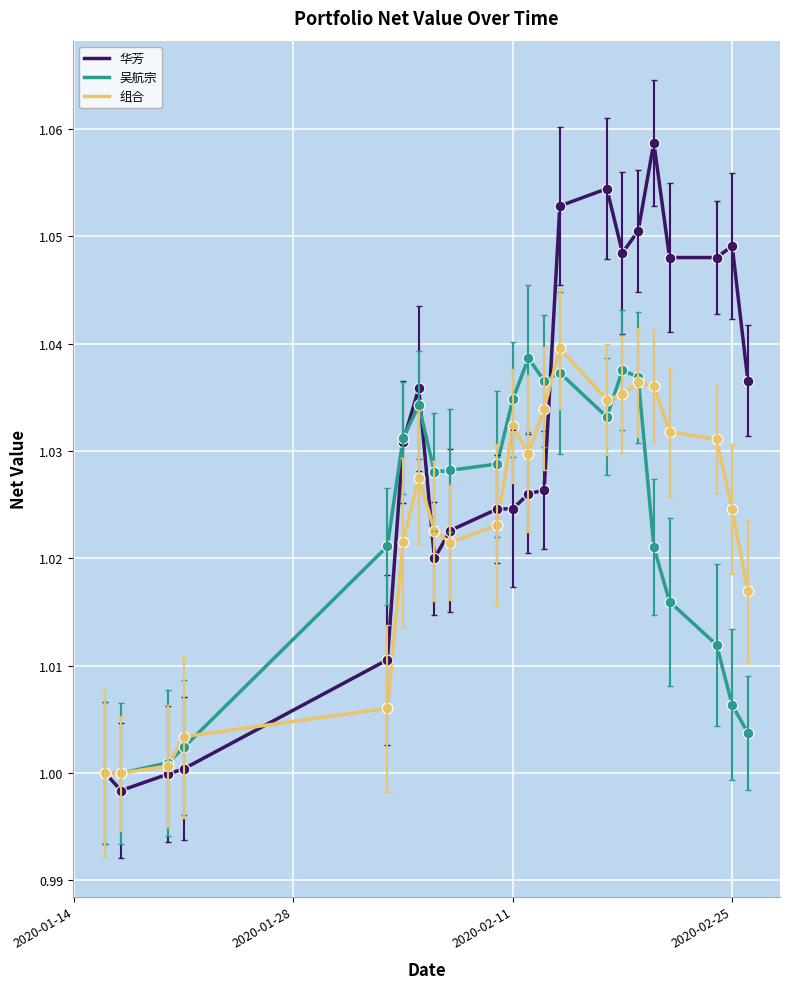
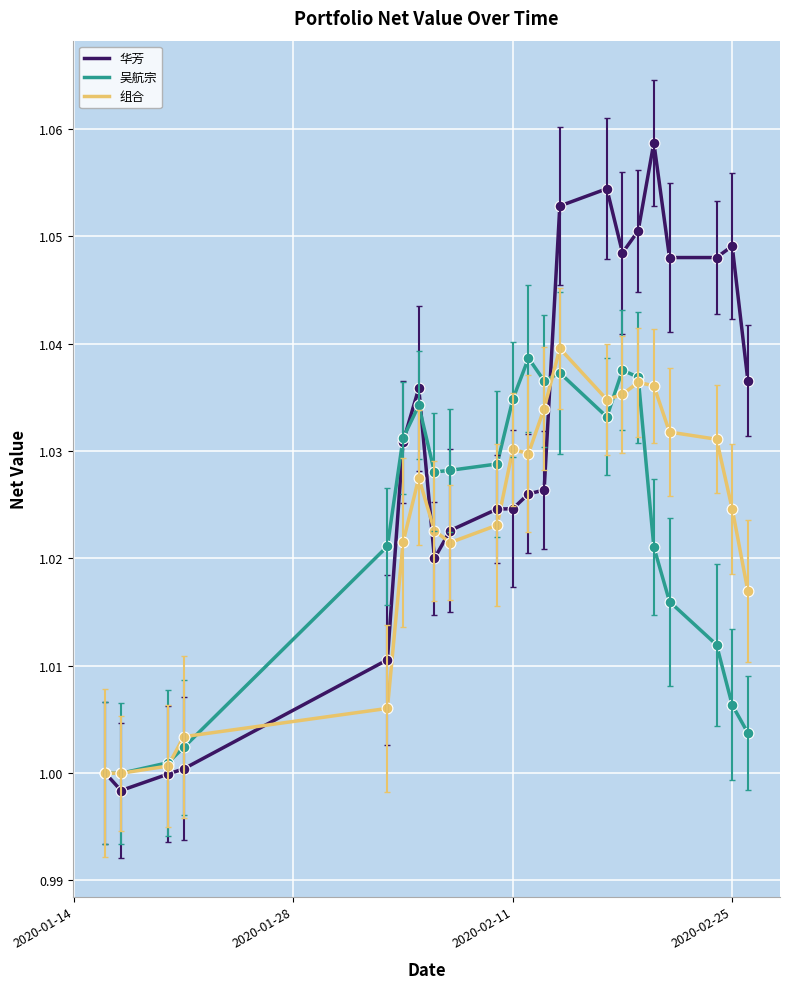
  {
    "华芳": {
      "2020-02-25": 1.0491
    },
    "组合": {
-     "2020-02-11": 1.0323,
+     "2020-02-11": 1.0301,
      "2020-02-25": 1.0246
    }
  }
